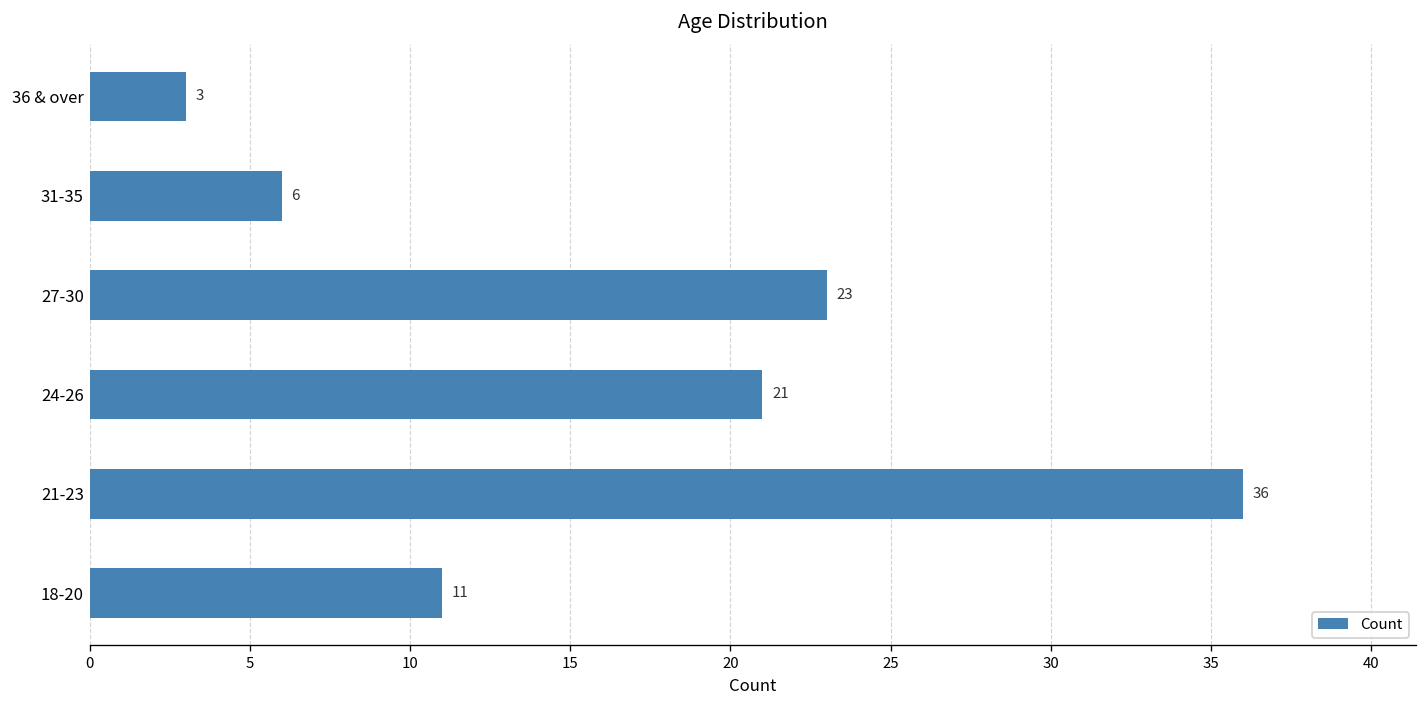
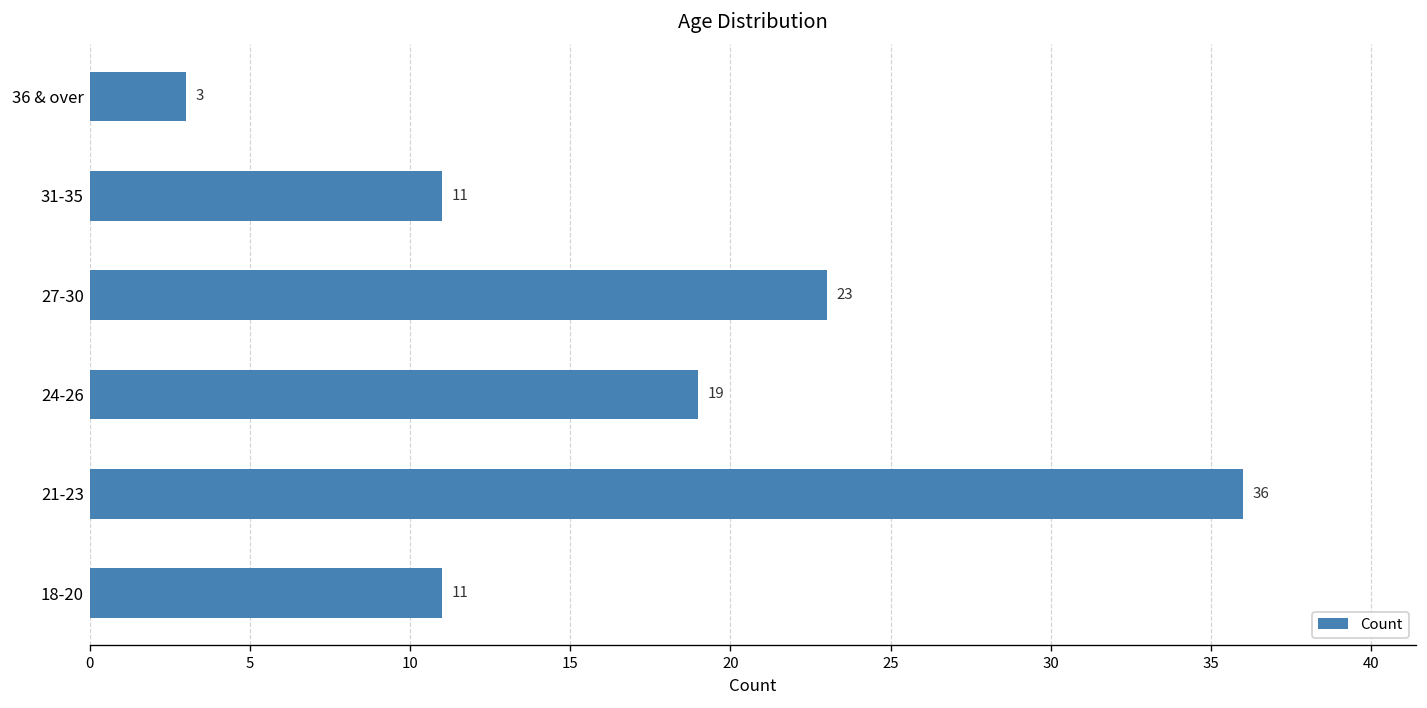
  {
    "36 & over": 3,
-   "31-35": 6,
+   "31-35": 11,
    "27-30": 23,
-   "24-26": 21,
+   "24-26": 19,
    "21-23": 36,
    "18-20": 11
  }
